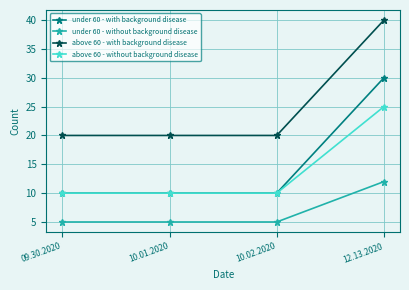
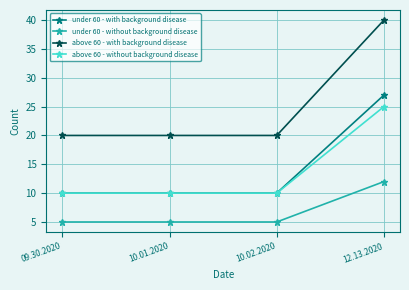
  {
    "under 60 - with background disease": {
-     "12.13.2020": 30
+     "12.13.2020": 27
    },
    "under 60 - without background disease": {
      "09.30.2020": 5,
      "10.01.2020": 5,
      "10.02.2020": 5,
      "12.13.2020": 12
    },
    "above 60 - with background disease": {
      "09.30.2020": 20,
      "10.01.2020": 20,
      "10.02.2020": 20,
      "12.13.2020": 40
    },
    "above 60 - without background disease": {
      "12.13.2020": 25
    }
  }
